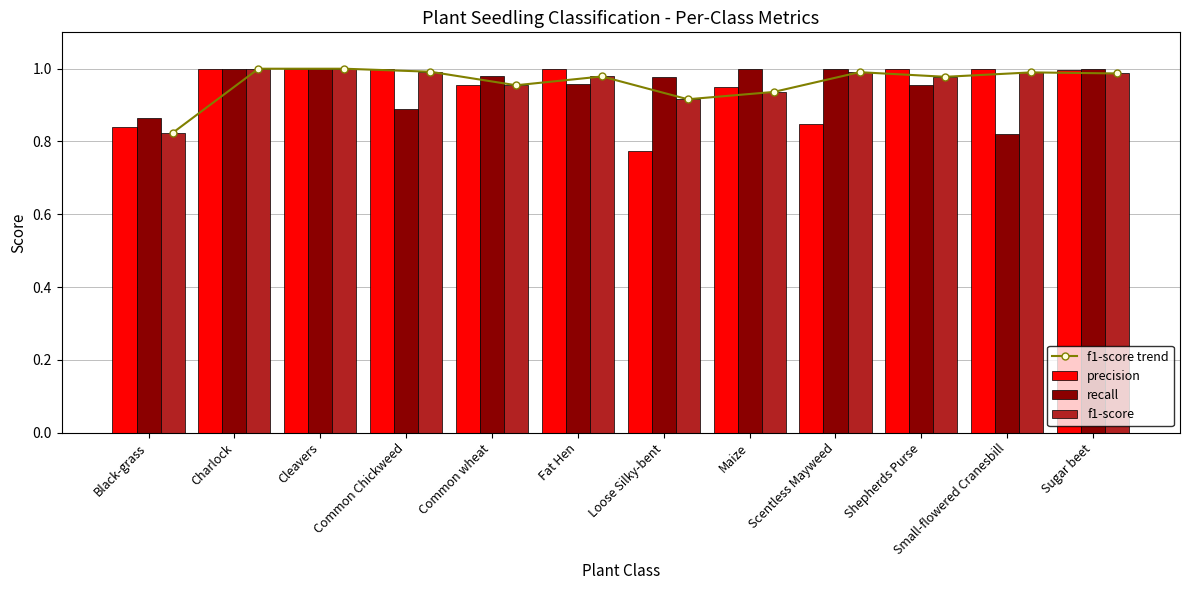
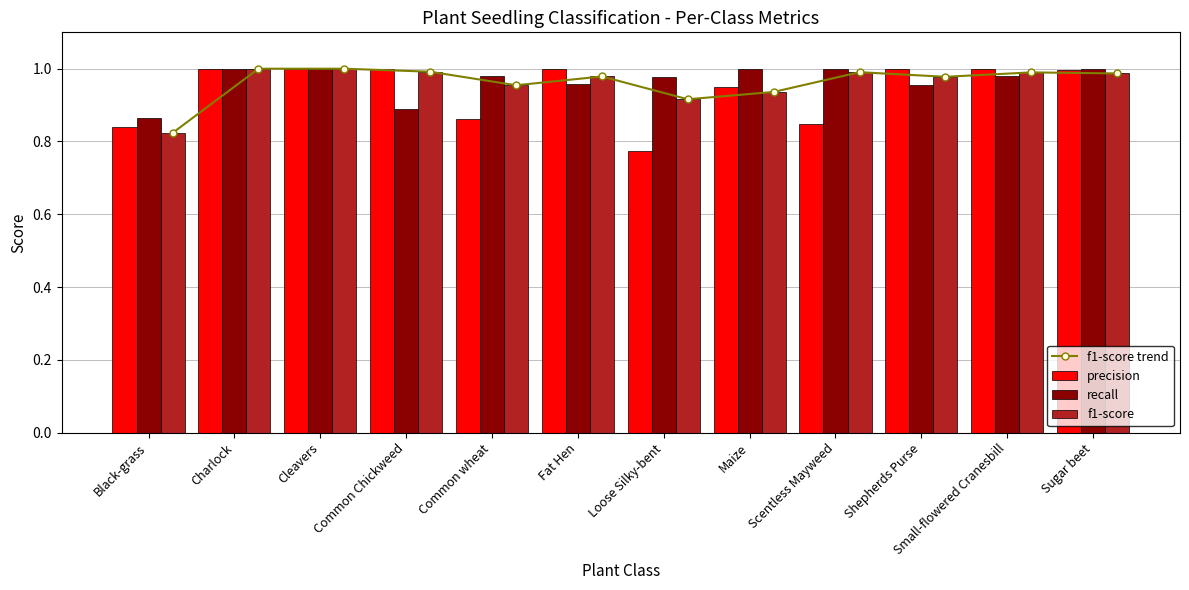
  {
    "precision": {
      "Black-grass": 0.84,
      "Charlock": 1.00,
      "Cleavers": 1.00,
      "Common Chickweed": 1.00,
-     "Common wheat": 0.95,
+     "Common wheat": 0.86,
      "Fat Hen": 1.00,
      "Loose Silky-bent": 0.77,
      "Maize": 0.95,
      "Scentless Mayweed": 0.85,
      "Shepherds Purse": 1.00,
      "Small-flowered Cranesbill": 1.00,
      "Sugar beet": 1.00
    },
    "recall": {
      "Black-grass": 0.86,
      "Charlock": 1.00,
      "Cleavers": 1.00,
      "Common Chickweed": 0.89,
      "Common wheat": 0.98,
      "Fat Hen": 0.96,
      "Loose Silky-bent": 0.98,
      "Maize": 1.00,
      "Scentless Mayweed": 1.00,
      "Shepherds Purse": 0.96,
-     "Small-flowered Cranesbill": 0.82,
+     "Small-flowered Cranesbill": 0.98,
      "Sugar beet": 1.00
    },
    "f1-score": {
      "Black-grass": 0.82,
      "Charlock": 1.00,
      "Cleavers": 1.00,
      "Common Chickweed": 0.99,
      "Common wheat": 0.95,
      "Fat Hen": 0.98,
      "Loose Silky-bent": 0.92,
      "Maize": 0.94,
      "Scentless Mayweed": 0.99,
      "Shepherds Purse": 0.98,
      "Small-flowered Cranesbill": 0.99,
      "Sugar beet": 0.99
    }
  }
